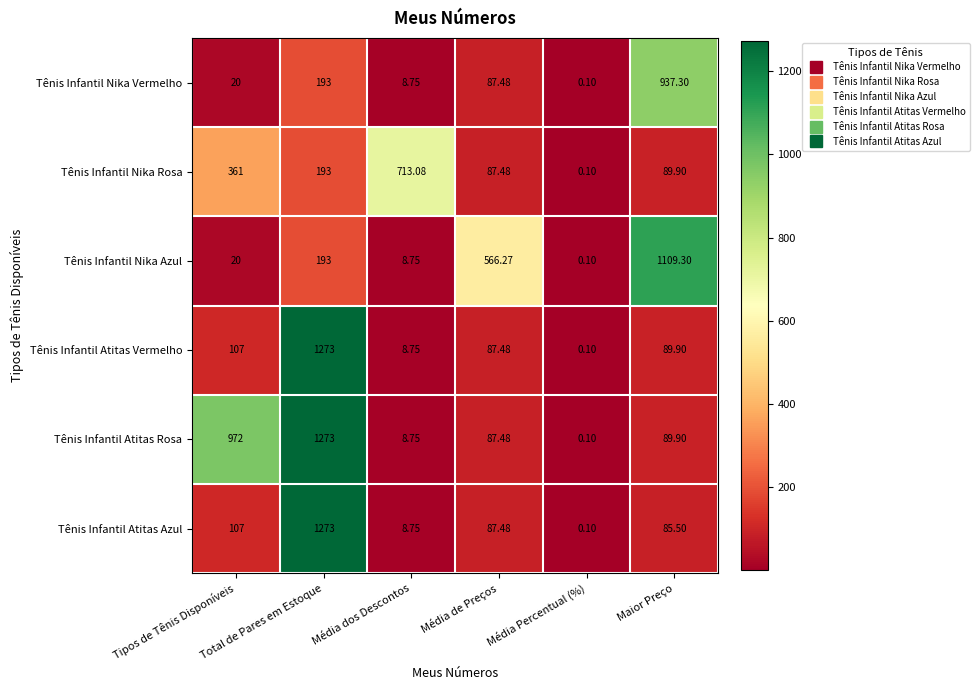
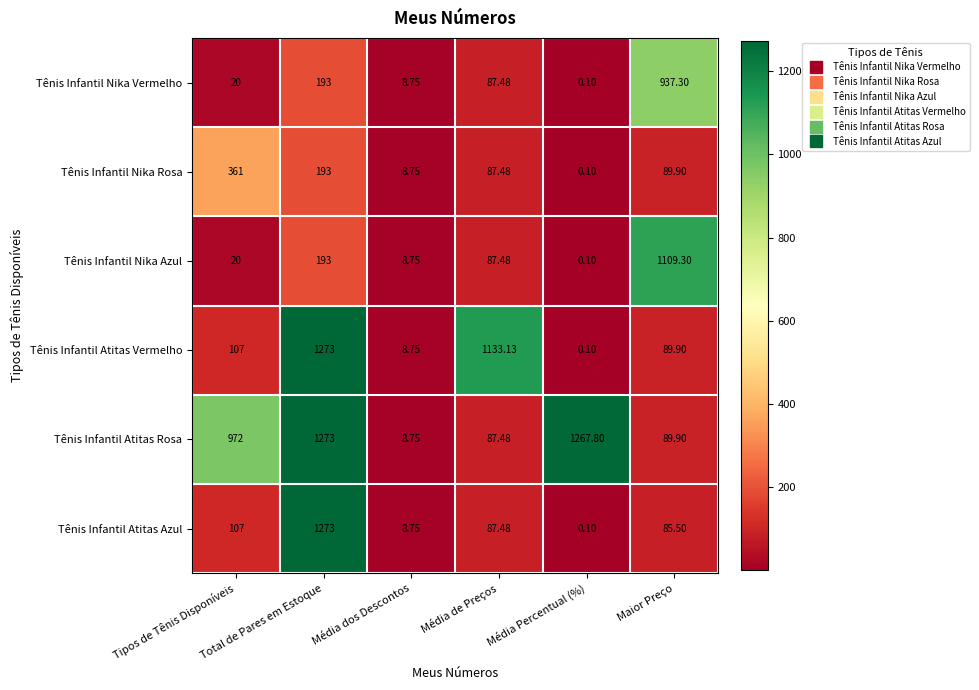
  {
    "Tênis Infantil Nika Vermelho": {
      "Tipos de Tênis Disponíveis": 20,
      "Total de Pares em Estoque": 193,
      "Média dos Descontos": 8.75,
      "Média de Preços": 87.48,
      "Média Percentual (%)": 0.10,
      "Maior Preço": 937.30
    },
    "Tênis Infantil Nika Rosa": {
      "Tipos de Tênis Disponíveis": 361,
      "Total de Pares em Estoque": 193,
-     "Média dos Descontos": 713.08,
+     "Média dos Descontos": 8.75,
      "Média de Preços": 87.48,
      "Média Percentual (%)": 0.10,
      "Maior Preço": 89.90
    },
    "Tênis Infantil Nika Azul": {
      "Tipos de Tênis Disponíveis": 20,
      "Total de Pares em Estoque": 193,
      "Média dos Descontos": 8.75,
-     "Média de Preços": 566.27,
+     "Média de Preços": 87.48,
      "Média Percentual (%)": 0.10,
      "Maior Preço": 1109.30
    },
    "Tênis Infantil Atitas Vermelho": {
      "Tipos de Tênis Disponíveis": 107,
      "Total de Pares em Estoque": 1273,
      "Média dos Descontos": 8.75,
-     "Média de Preços": 87.48,
+     "Média de Preços": 1133.13,
      "Média Percentual (%)": 0.10,
      "Maior Preço": 89.90
    },
    "Tênis Infantil Atitas Rosa": {
      "Tipos de Tênis Disponíveis": 972,
      "Total de Pares em Estoque": 1273,
      "Média dos Descontos": 8.75,
      "Média de Preços": 87.48,
-     "Média Percentual (%)": 0.10,
+     "Média Percentual (%)": 1267.80,
      "Maior Preço": 89.90
    },
    "Tênis Infantil Atitas Azul": {
      "Tipos de Tênis Disponíveis": 107,
      "Total de Pares em Estoque": 1273,
      "Média dos Descontos": 8.75,
      "Média de Preços": 87.48,
      "Média Percentual (%)": 0.10,
      "Maior Preço": 85.50
    }
  }
